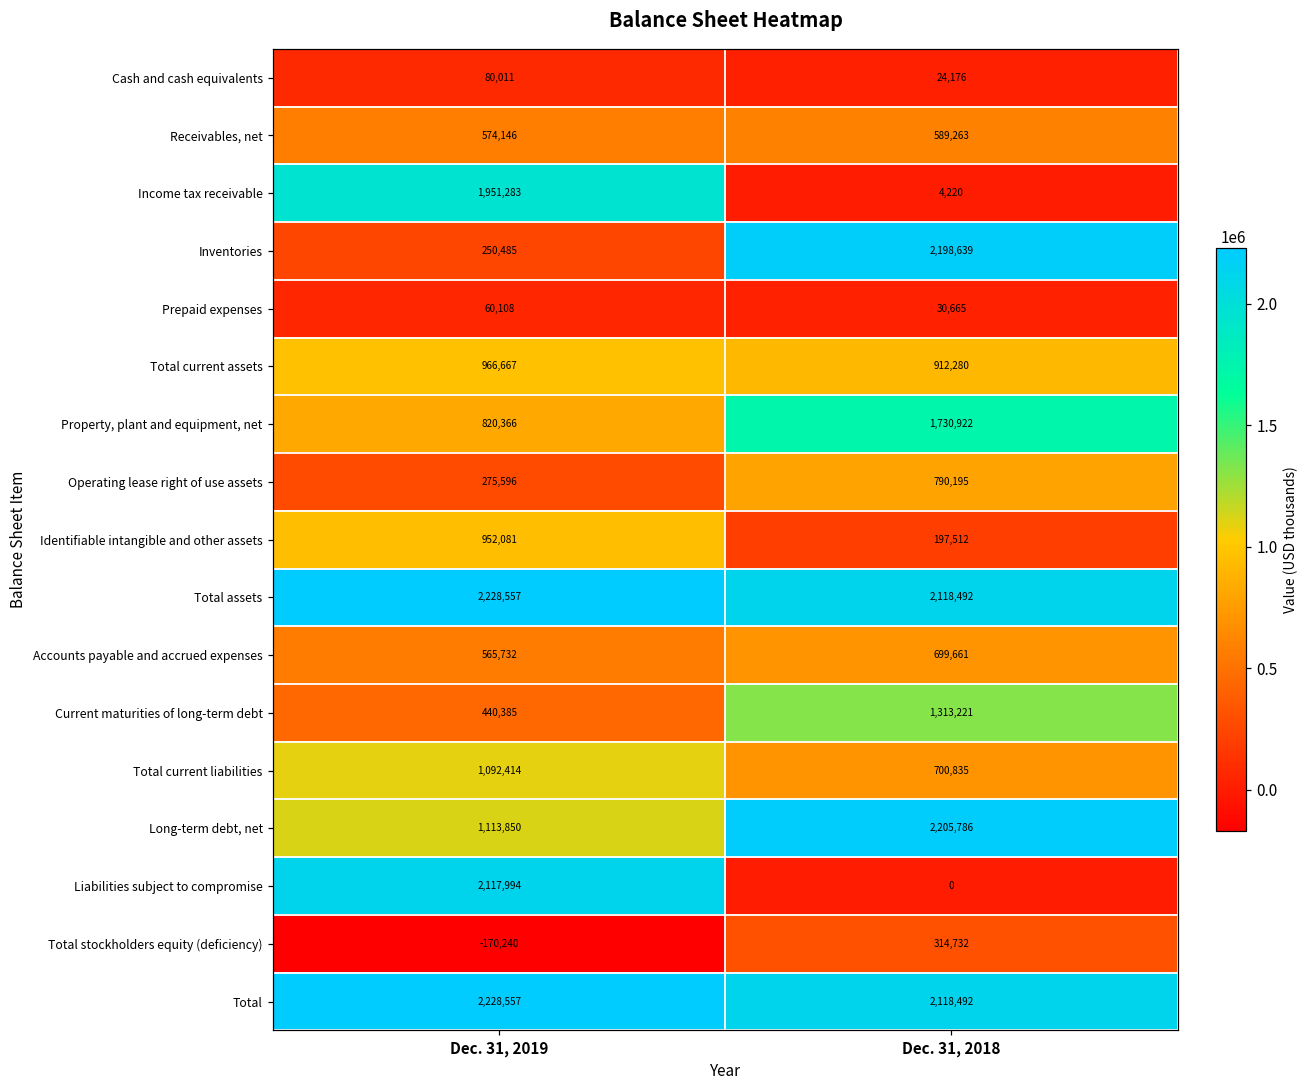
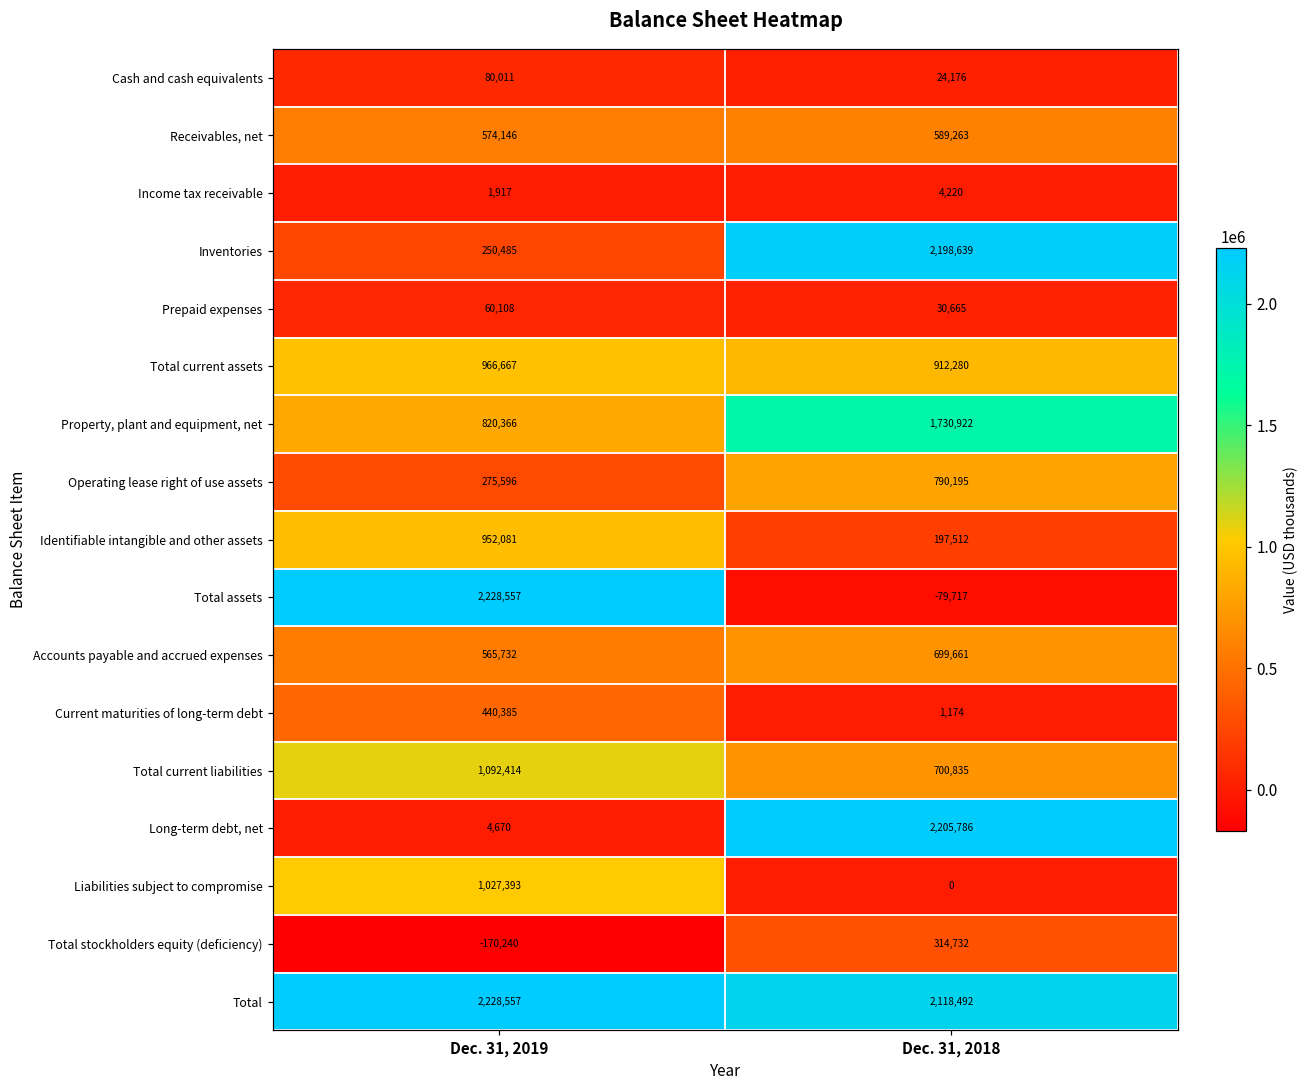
  {
    "Cash and cash equivalents": {
      "Dec. 31, 2019": "80,011",
      "Dec. 31, 2018": "24,176"
    },
    "Receivables, net": {
      "Dec. 31, 2019": "574,146",
      "Dec. 31, 2018": "589,263"
    },
    "Income tax receivable": {
-     "Dec. 31, 2019": "1,951,283",
+     "Dec. 31, 2019": "1,917",
      "Dec. 31, 2018": "4,220"
    },
    "Inventories": {
      "Dec. 31, 2019": "250,485",
      "Dec. 31, 2018": "2,198,639"
    },
    "Prepaid expenses": {
      "Dec. 31, 2019": "60,108",
      "Dec. 31, 2018": "30,665"
    },
    "Total current assets": {
      "Dec. 31, 2019": "966,667",
      "Dec. 31, 2018": "912,280"
    },
    "Property, plant and equipment, net": {
      "Dec. 31, 2019": "820,366",
      "Dec. 31, 2018": "1,730,922"
    },
    "Operating lease right of use assets": {
      "Dec. 31, 2019": "275,596",
      "Dec. 31, 2018": "790,195"
    },
    "Identifiable intangible and other assets": {
      "Dec. 31, 2019": "952,081",
      "Dec. 31, 2018": "197,512"
    },
    "Total assets": {
      "Dec. 31, 2019": "2,228,557",
-     "Dec. 31, 2018": "2,118,492"
+     "Dec. 31, 2018": "-79,717"
    },
    "Accounts payable and accrued expenses": {
      "Dec. 31, 2019": "565,732",
      "Dec. 31, 2018": "699,661"
    },
    "Current maturities of long-term debt": {
      "Dec. 31, 2019": "440,385",
-     "Dec. 31, 2018": "1,313,221"
+     "Dec. 31, 2018": "1,174"
    },
    "Total current liabilities": {
      "Dec. 31, 2019": "1,092,414",
      "Dec. 31, 2018": "700,835"
    },
    "Long-term debt, net": {
-     "Dec. 31, 2019": "1,113,850",
+     "Dec. 31, 2019": "4,670",
      "Dec. 31, 2018": "2,205,786"
    },
    "Liabilities subject to compromise": {
-     "Dec. 31, 2019": "2,117,994",
+     "Dec. 31, 2019": "1,027,393",
      "Dec. 31, 2018": "0"
    },
    "Total stockholders equity (deficiency)": {
      "Dec. 31, 2019": "-170,240",
      "Dec. 31, 2018": "314,732"
    },
    "Total": {
      "Dec. 31, 2019": "2,228,557",
      "Dec. 31, 2018": "2,118,492"
    }
  }
